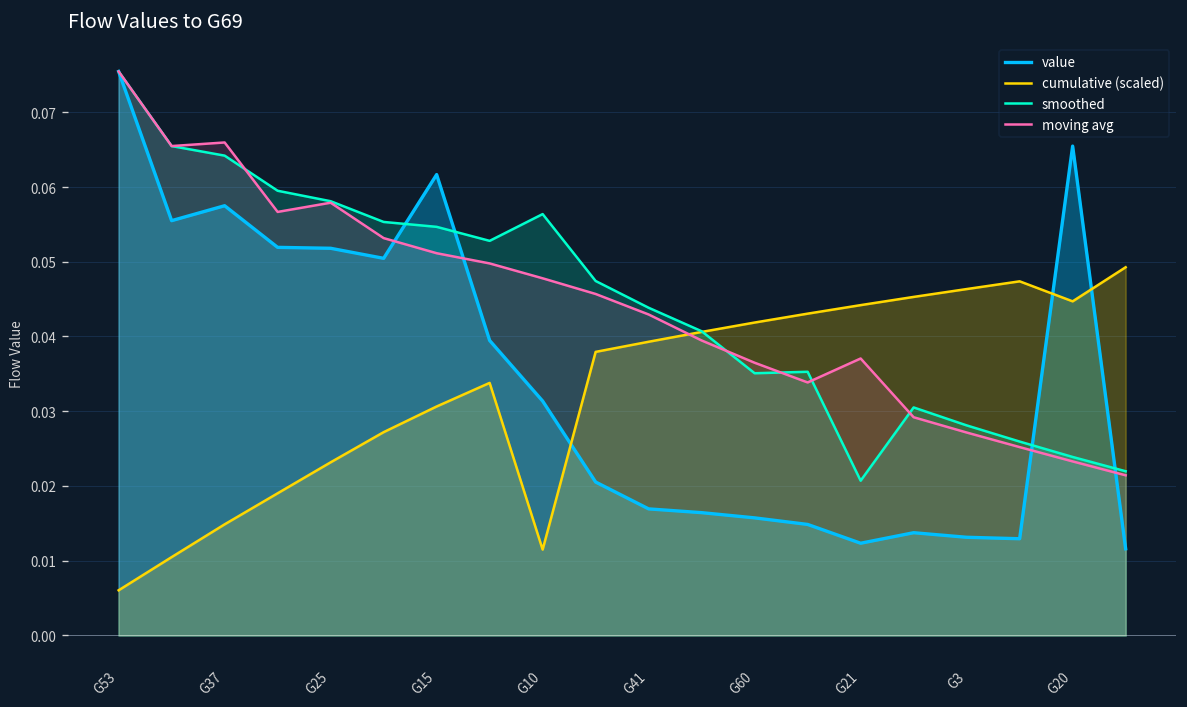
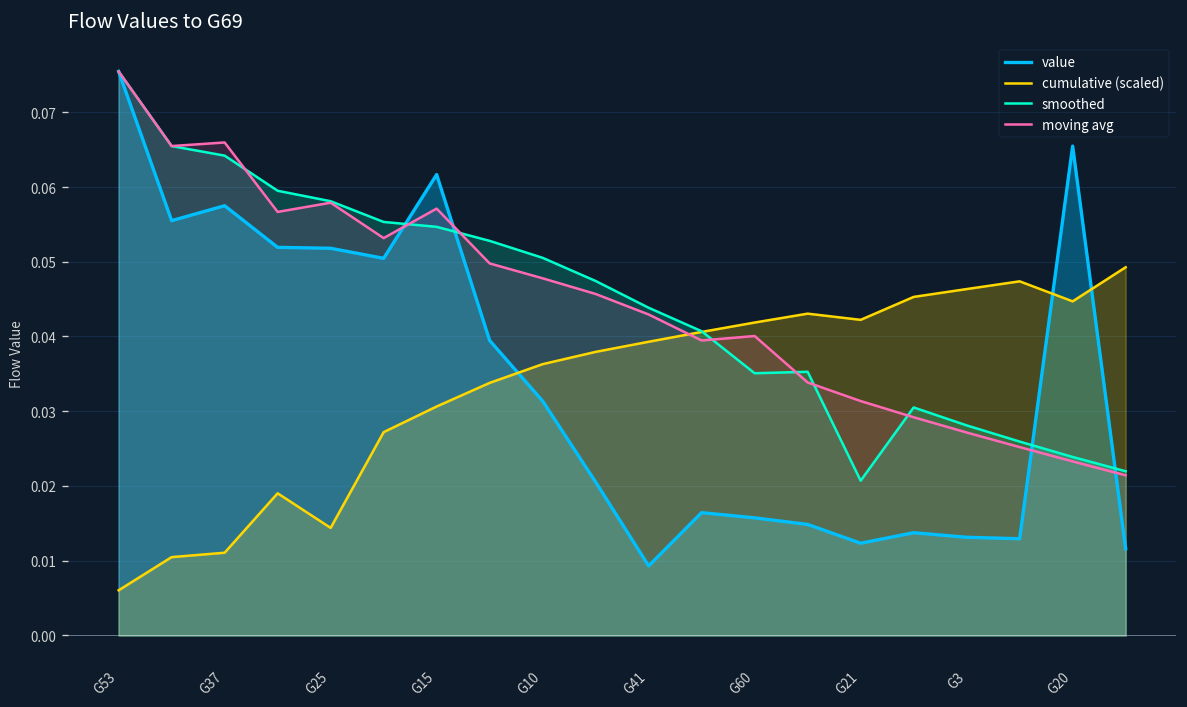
  {
    "value": {
      "G37": 0.058,
      "G25": 0.052,
      "G15": 0.062,
      "G10": 0.031,
-     "G41": 0.017,
+     "G41": 0.009,
      "G60": 0.016,
      "G21": 0.012,
      "G3": 0.013,
      "G20": 0.065
    },
    "cumulative (scaled)": {
      "G53": 0.006,
-     "G37": 0.015,
-     "G25": 0.023,
+     "G37": 0.011,
+     "G25": 0.014,
      "G15": 0.031,
-     "G10": 0.011,
+     "G10": 0.036,
      "G41": 0.039,
      "G60": 0.042,
-     "G21": 0.044,
+     "G21": 0.042,
      "G3": 0.046,
      "G20": 0.045
    },
    "smoothed": {
      "G37": 0.064,
      "G15": 0.055,
-     "G10": 0.056,
+     "G10": 0.051,
      "G41": 0.044,
      "G60": 0.035,
      "G21": 0.021,
      "G3": 0.028,
      "G20": 0.024
    },
    "moving avg": {
      "G37": 0.066,
-     "G15": 0.051,
+     "G15": 0.057,
      "G10": 0.048,
      "G41": 0.043,
-     "G60": 0.036,
-     "G21": 0.037,
+     "G60": 0.040,
+     "G21": 0.031,
      "G3": 0.027,
      "G20": 0.023
    }
  }
